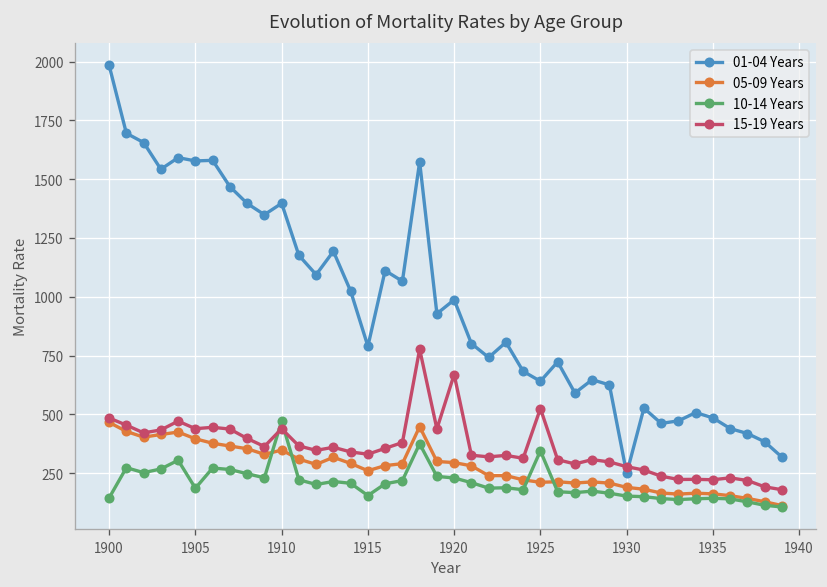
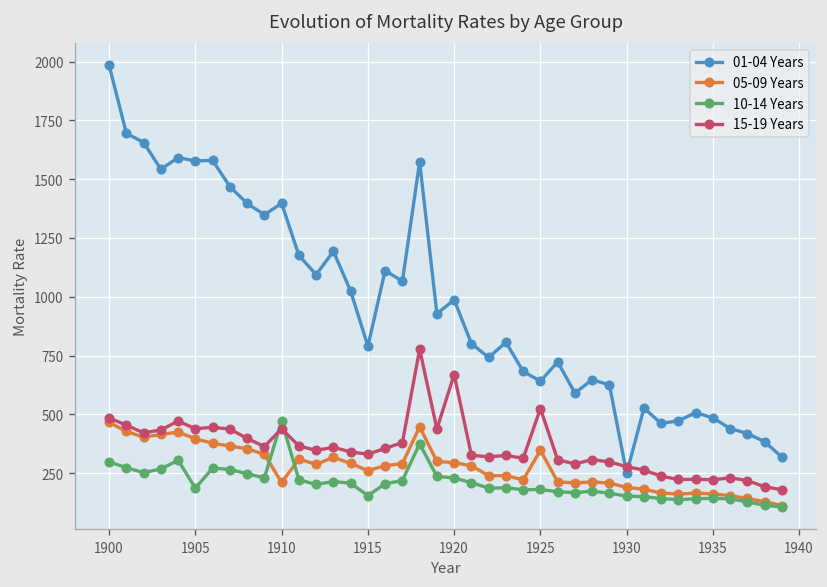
  {
    "01-04 Years": {
      "1900": 1980,
      "1905": 1580,
      "1910": 1400,
      "1915": 790,
      "1920": 990,
      "1925": 640,
      "1930": 250,
      "1935": 490
    },
    "05-09 Years": {
      "1900": 470,
      "1905": 400,
-     "1910": 350,
+     "1910": 210,
      "1915": 260,
      "1920": 300,
-     "1925": 210,
+     "1925": 350,
      "1930": 190,
      "1935": 160
    },
    "10-14 Years": {
-     "1900": 150,
+     "1900": 300,
      "1905": 190,
      "1910": 470,
      "1915": 160,
      "1920": 230,
-     "1925": 350,
+     "1925": 180,
      "1930": 150,
      "1935": 140
    },
    "15-19 Years": {
      "1900": 480,
      "1905": 440,
      "1910": 440,
      "1915": 330,
      "1920": 670,
      "1925": 530,
      "1930": 280,
      "1935": 220
    }
  }
